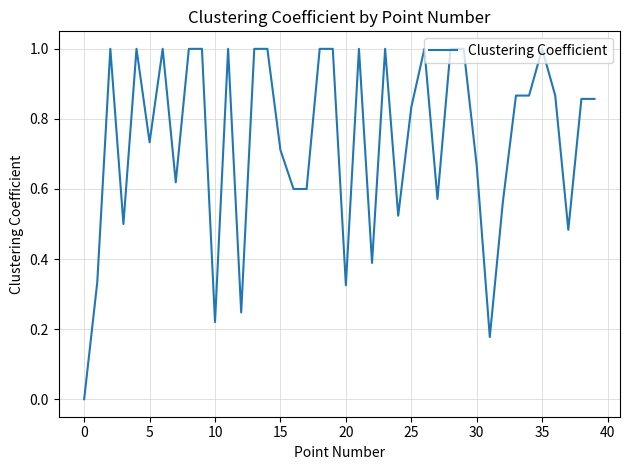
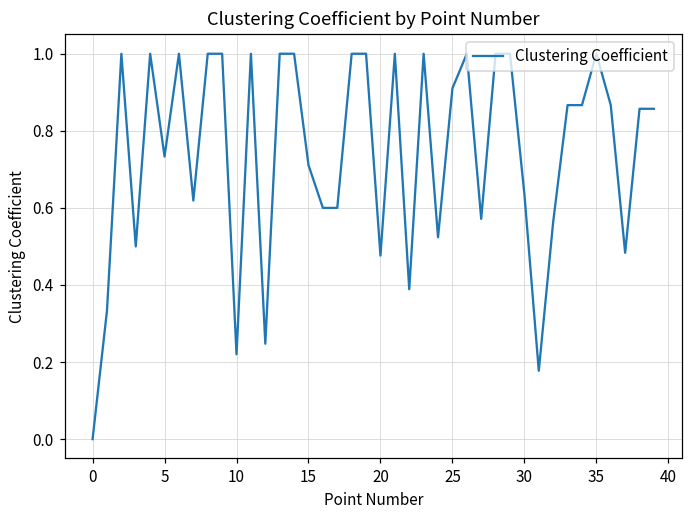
  {
    "0": 0.00,
    "5": 0.73,
    "10": 0.22,
    "15": 0.71,
-   "20": 0.33,
-   "25": 0.83,
-   "30": 0.67
+   "20": 0.48,
+   "25": 0.91,
+   "30": 0.64
  }
